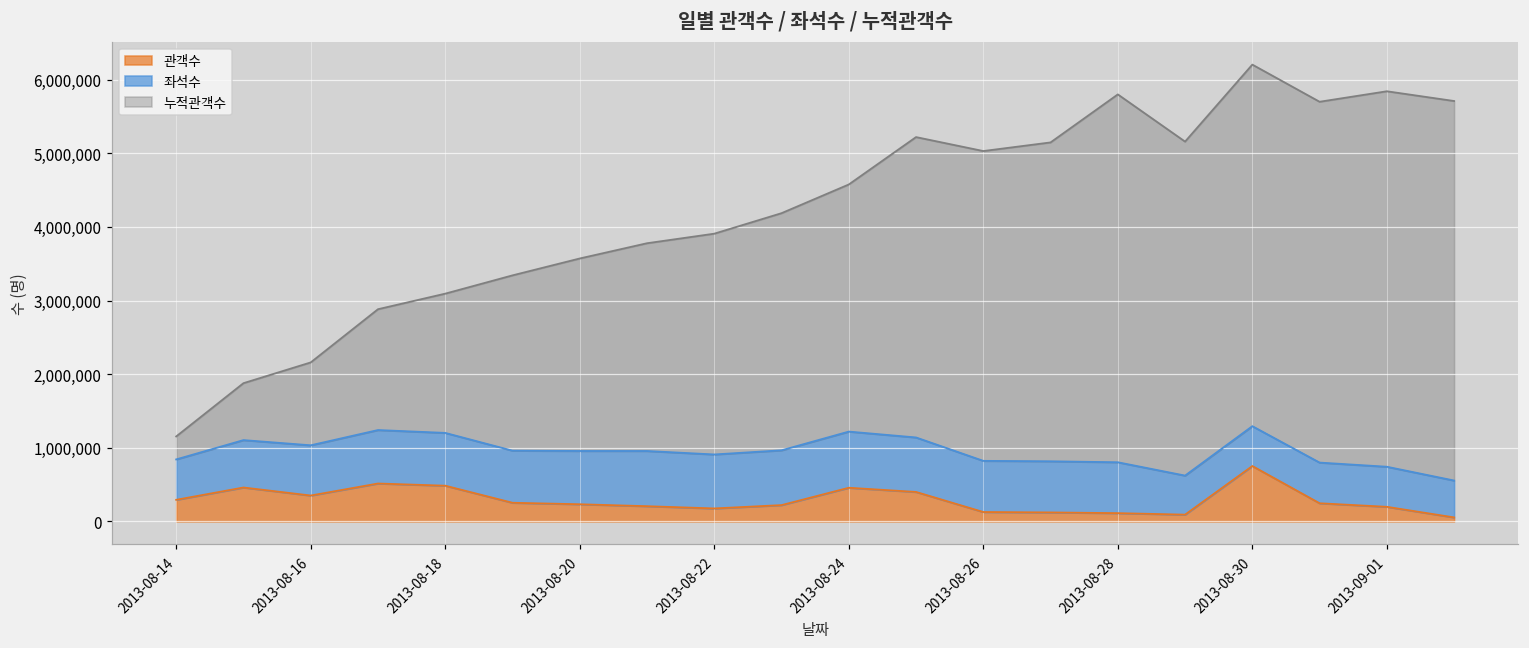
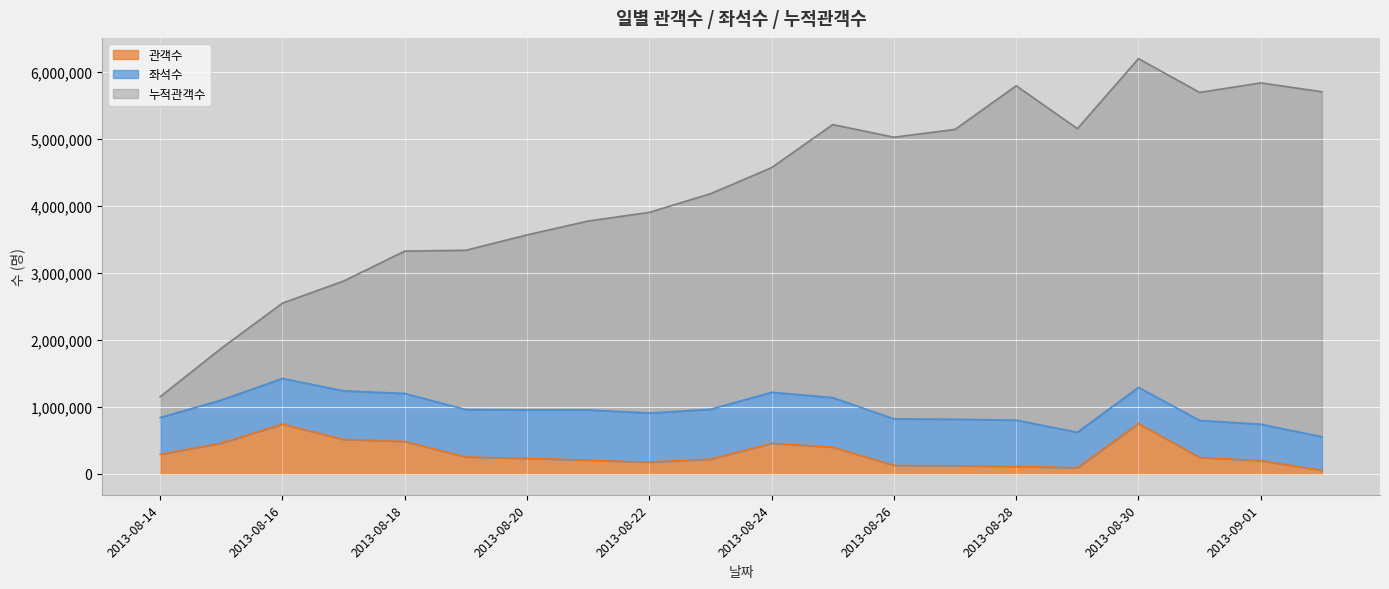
  {
    "관객수": {
      "2013-08-14": "300,000",
-     "2013-08-16": "400,000",
+     "2013-08-16": "700,000",
      "2013-08-18": "500,000",
      "2013-08-20": "200,000",
      "2013-08-22": "200,000",
      "2013-08-24": "500,000",
      "2013-08-26": "100,000",
      "2013-08-28": "100,000",
      "2013-08-30": "800,000",
      "2013-09-01": "200,000"
    },
    "좌석수": {
      "2013-08-14": "500,000",
      "2013-08-16": "700,000",
      "2013-08-18": "700,000",
      "2013-08-20": "700,000",
      "2013-08-22": "700,000",
      "2013-08-24": "800,000",
      "2013-08-26": "700,000",
      "2013-08-28": "700,000",
      "2013-08-30": "500,000",
      "2013-09-01": "500,000"
    },
    "누적관객수": {
      "2013-08-14": "300,000",
      "2013-08-16": "1,100,000",
-     "2013-08-18": "1,900,000",
+     "2013-08-18": "2,100,000",
      "2013-08-20": "2,600,000",
      "2013-08-22": "3,000,000",
      "2013-08-24": "3,400,000",
      "2013-08-26": "4,200,000",
      "2013-08-28": "5,000,000",
      "2013-08-30": "4,900,000",
      "2013-09-01": "5,100,000"
    }
  }
